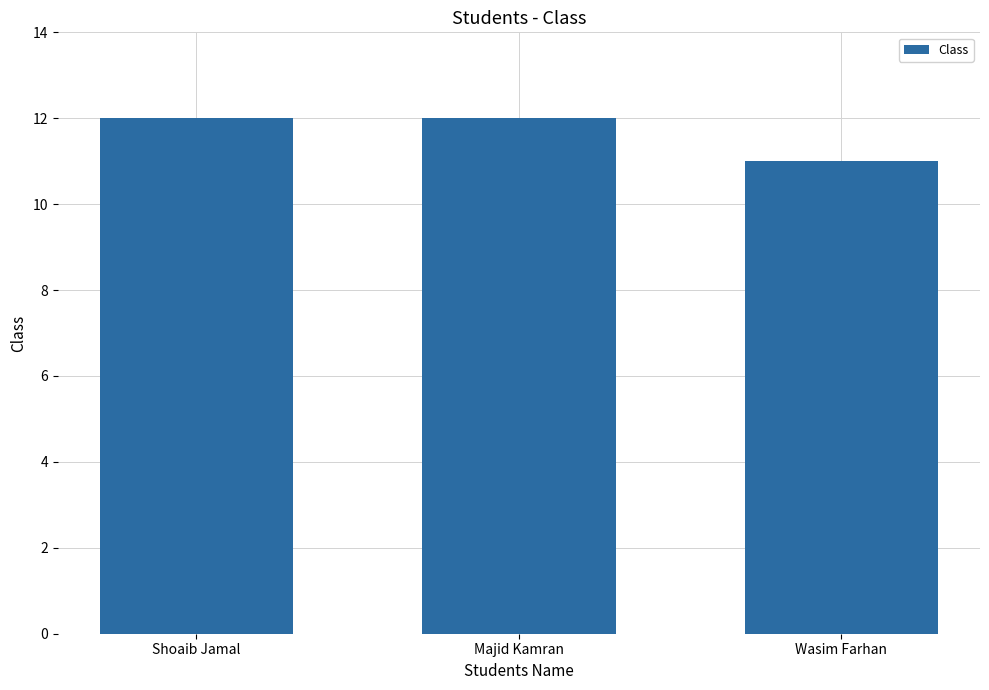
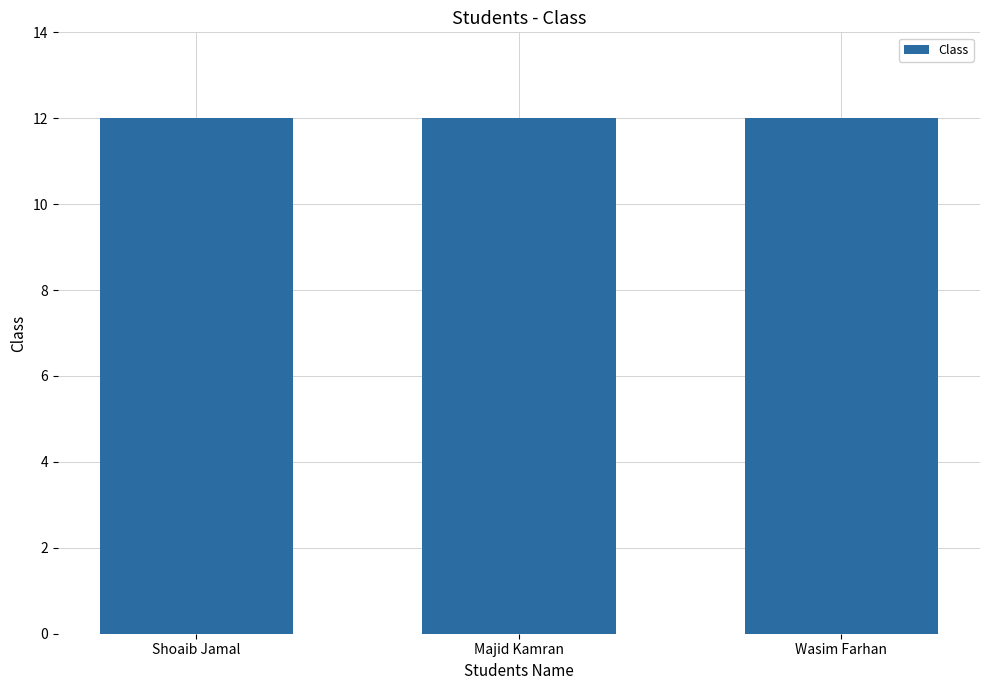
  {
    "Shoaib Jamal": 12,
    "Majid Kamran": 12,
-   "Wasim Farhan": 11
+   "Wasim Farhan": 12
  }
